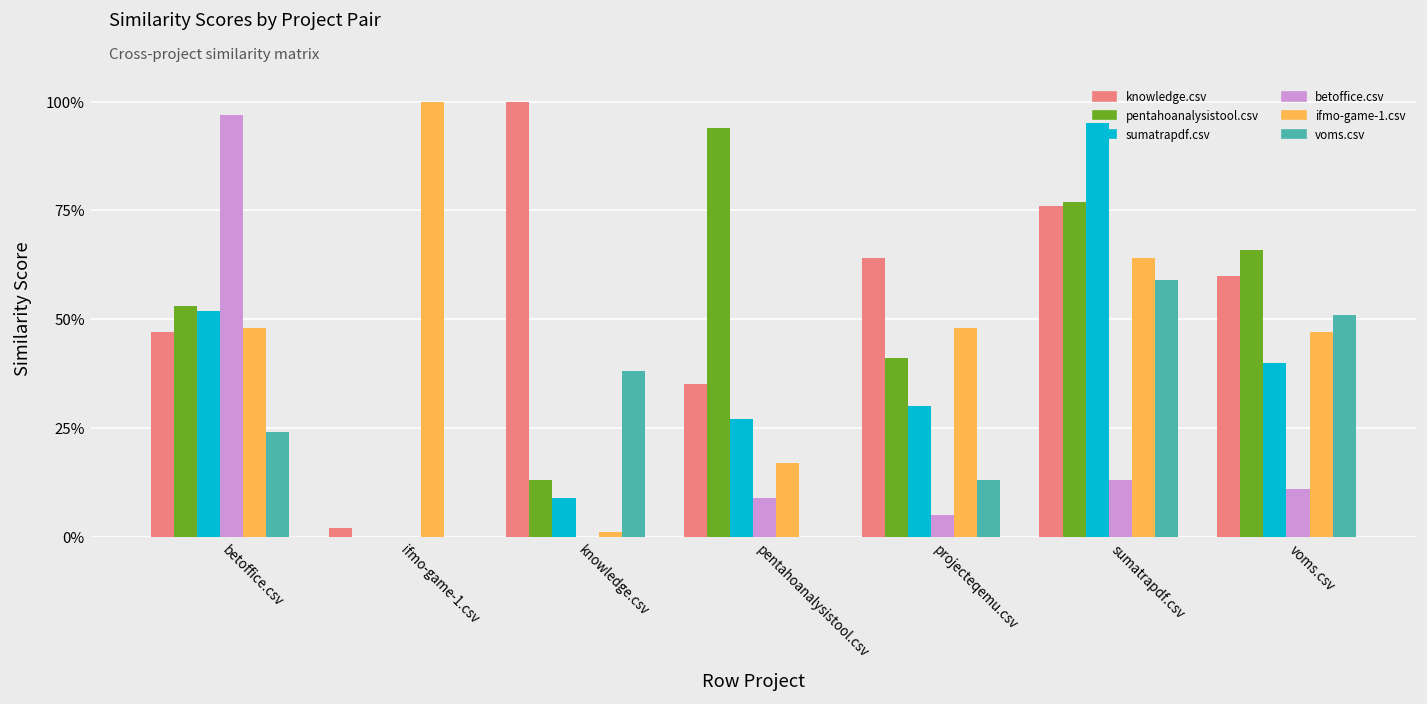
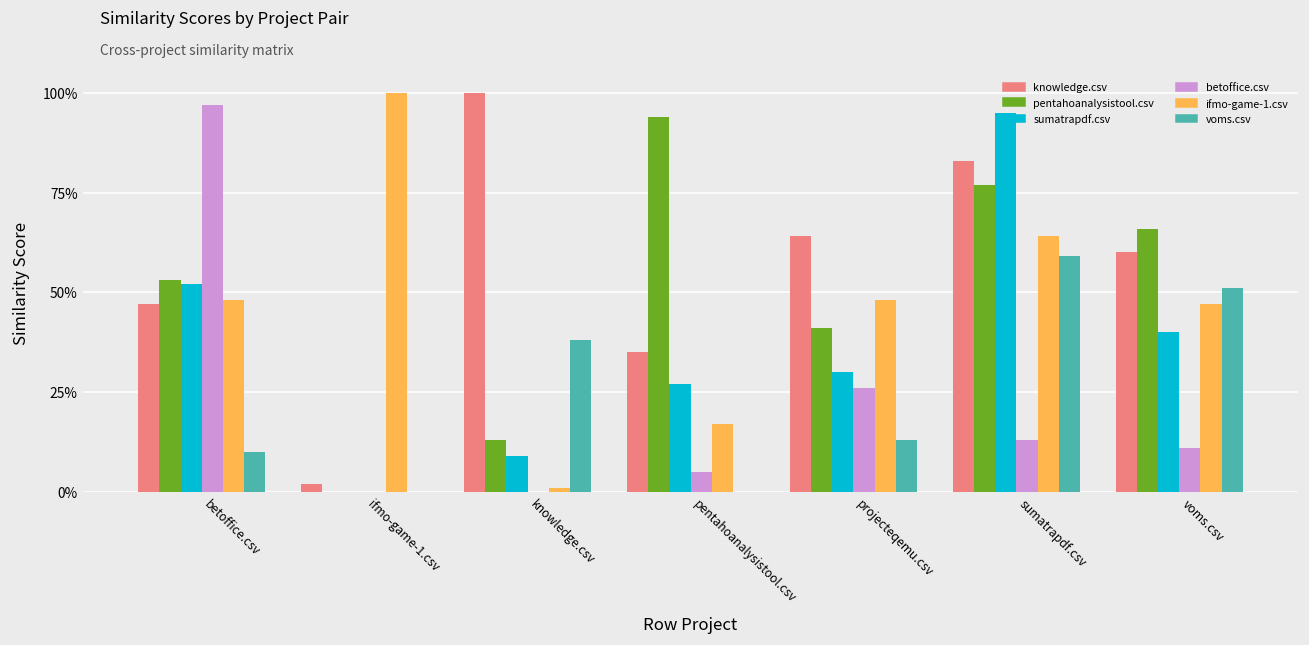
  {
    "knowledge.csv": {
      "betoffice.csv": "47%",
      "ifmo-game-1.csv": "2%",
      "knowledge.csv": "100%",
      "pentahoanalysistool.csv": "35%",
      "projecteqemu.csv": "64%",
-     "sumatrapdf.csv": "76%",
+     "sumatrapdf.csv": "83%",
      "voms.csv": "60%"
    },
    "pentahoanalysistool.csv": {
      "betoffice.csv": "53%",
      "ifmo-game-1.csv": "0%",
      "knowledge.csv": "13%",
      "pentahoanalysistool.csv": "94%",
      "projecteqemu.csv": "41%",
      "sumatrapdf.csv": "77%",
      "voms.csv": "66%"
    },
    "sumatrapdf.csv": {
      "betoffice.csv": "52%",
      "ifmo-game-1.csv": "0%",
      "knowledge.csv": "9%",
      "pentahoanalysistool.csv": "27%",
      "projecteqemu.csv": "30%",
      "sumatrapdf.csv": "95%",
      "voms.csv": "40%"
    },
    "betoffice.csv": {
      "betoffice.csv": "97%",
      "ifmo-game-1.csv": "0%",
      "knowledge.csv": "0%",
-     "pentahoanalysistool.csv": "9%",
-     "projecteqemu.csv": "5%",
+     "pentahoanalysistool.csv": "5%",
+     "projecteqemu.csv": "26%",
      "sumatrapdf.csv": "13%",
      "voms.csv": "11%"
    },
    "ifmo-game-1.csv": {
      "betoffice.csv": "48%",
      "ifmo-game-1.csv": "100%",
      "knowledge.csv": "1%",
      "pentahoanalysistool.csv": "17%",
      "projecteqemu.csv": "48%",
      "sumatrapdf.csv": "64%",
      "voms.csv": "47%"
    },
    "voms.csv": {
-     "betoffice.csv": "24%",
+     "betoffice.csv": "10%",
      "ifmo-game-1.csv": "0%",
      "knowledge.csv": "38%",
      "pentahoanalysistool.csv": "0%",
      "projecteqemu.csv": "13%",
      "sumatrapdf.csv": "59%",
      "voms.csv": "51%"
    }
  }
